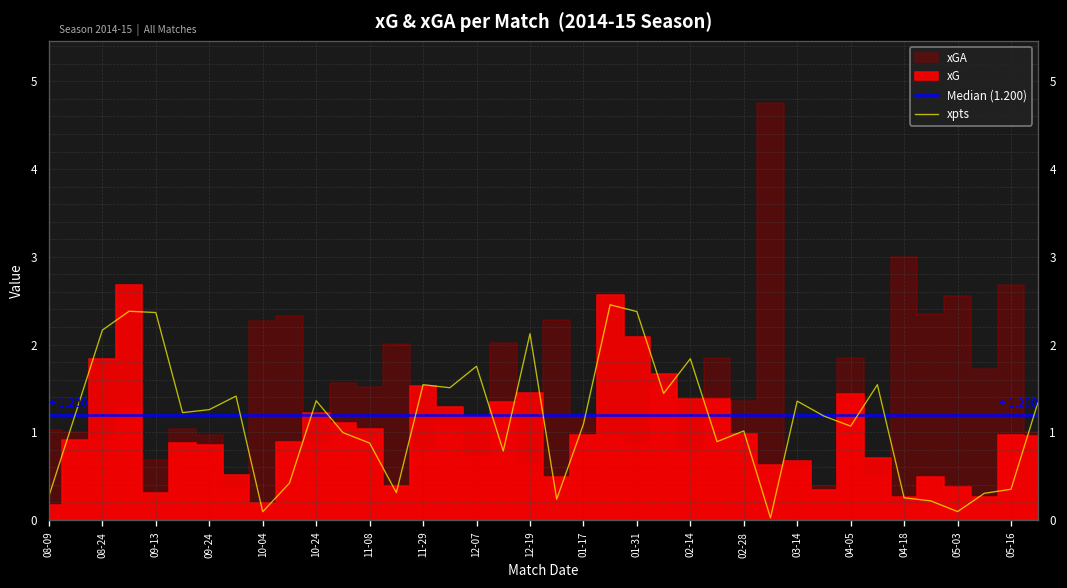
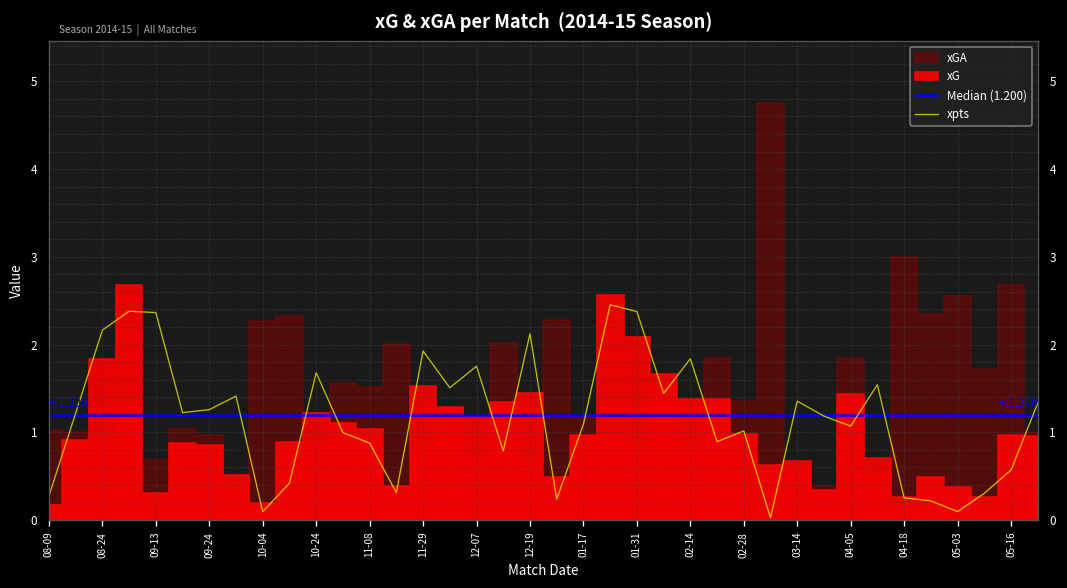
  {
    "xpts": {
      "08-09": 0.3,
      "08-24": 2.2,
      "09-13": 2.4,
      "09-24": 1.3,
      "10-04": 0.1,
-     "10-24": 1.4,
+     "10-24": 1.7,
      "11-08": 0.9,
-     "11-29": 1.5,
+     "11-29": 1.9,
      "12-07": 1.8,
      "12-19": 2.1,
      "01-17": 1.1,
      "01-31": 2.4,
      "02-14": 1.8,
      "02-28": 1.0,
      "03-14": 1.4,
      "04-05": 1.1,
      "04-18": 0.3,
      "05-03": 0.1,
-     "05-16": 0.4
+     "05-16": 0.6
    }
  }
